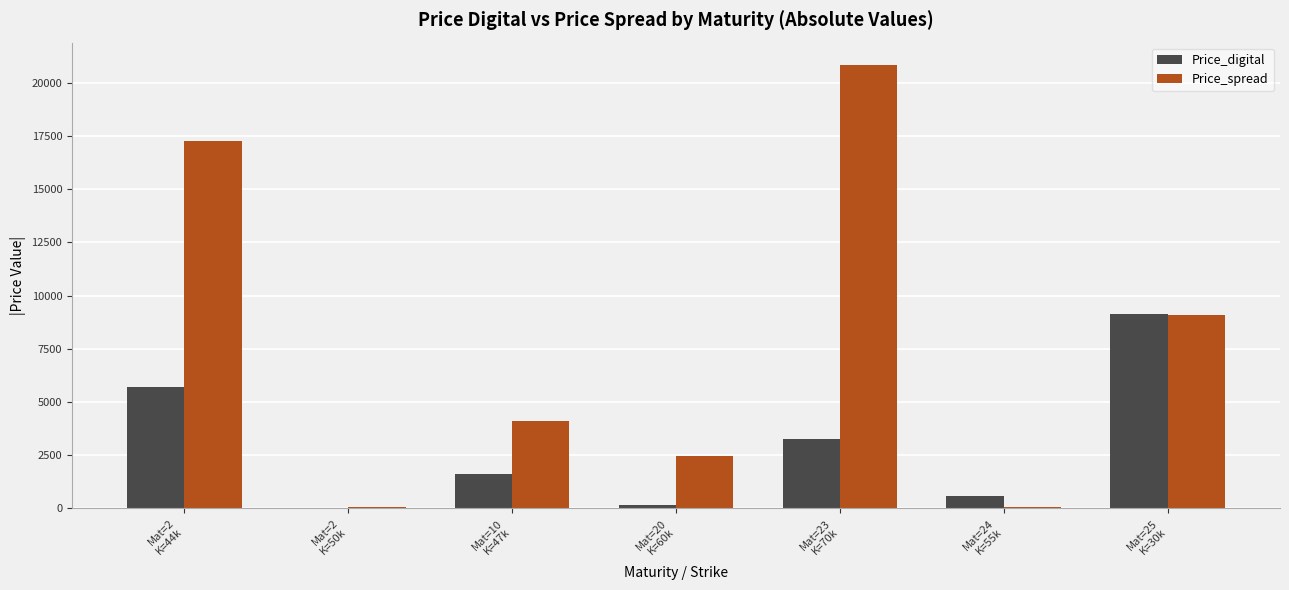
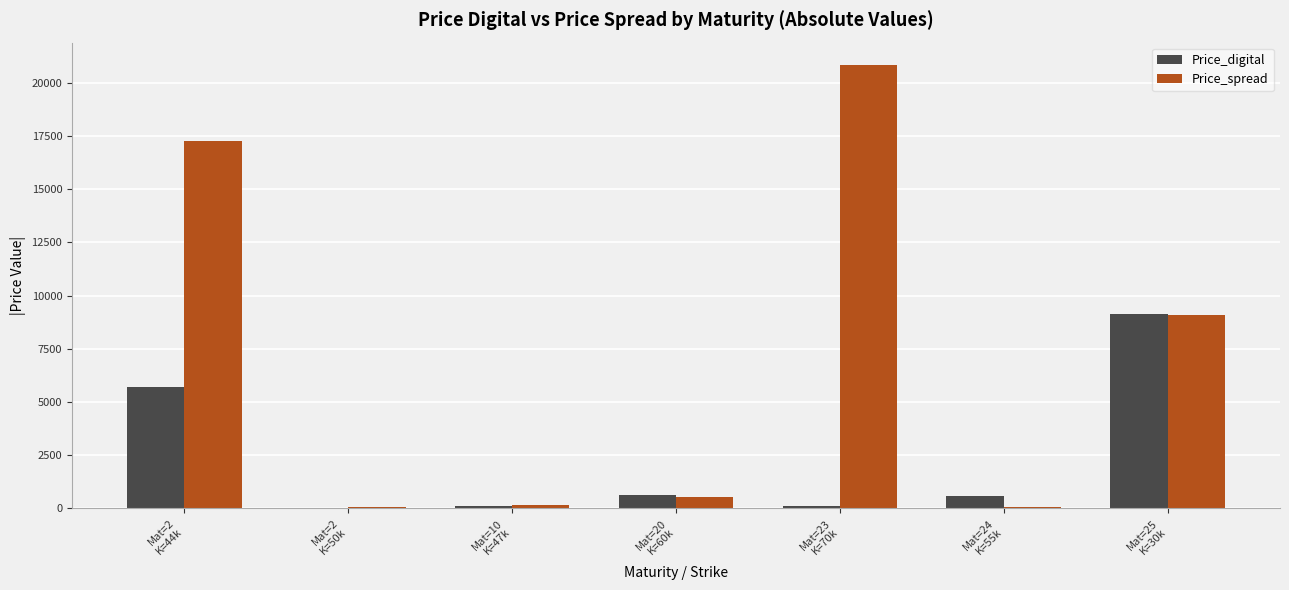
  {
    "Price_digital": {
      "Mat=2 K=44k": 5700,
-     "Mat=10 K=47k": 1600,
-     "Mat=20 K=60k": 200,
-     "Mat=23 K=70k": 3300,
+     "Mat=10 K=47k": 100,
+     "Mat=20 K=60k": 600,
+     "Mat=23 K=70k": 100,
      "Mat=24 K=55k": 600,
      "Mat=25 K=30k": 9100
    },
    "Price_spread": {
      "Mat=2 K=44k": 17200,
-     "Mat=10 K=47k": 4100,
-     "Mat=20 K=60k": 2500,
+     "Mat=10 K=47k": 200,
+     "Mat=20 K=60k": 500,
      "Mat=23 K=70k": 20800,
      "Mat=25 K=30k": 9100
    }
  }
